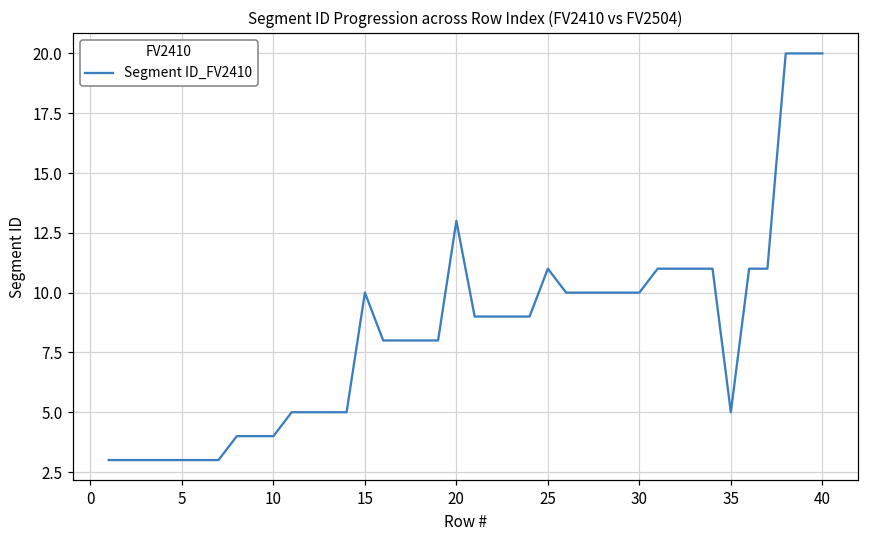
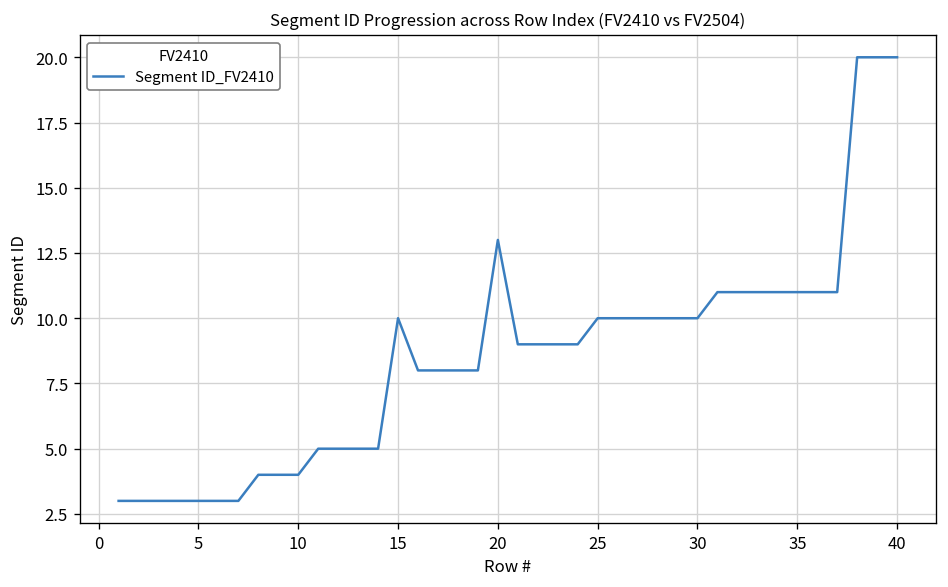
  {
    "5": 3,
    "10": 4,
    "15": 10,
    "20": 13,
-   "25": 11,
+   "25": 10,
    "30": 10,
-   "35": 5,
+   "35": 11,
    "40": 20
  }
